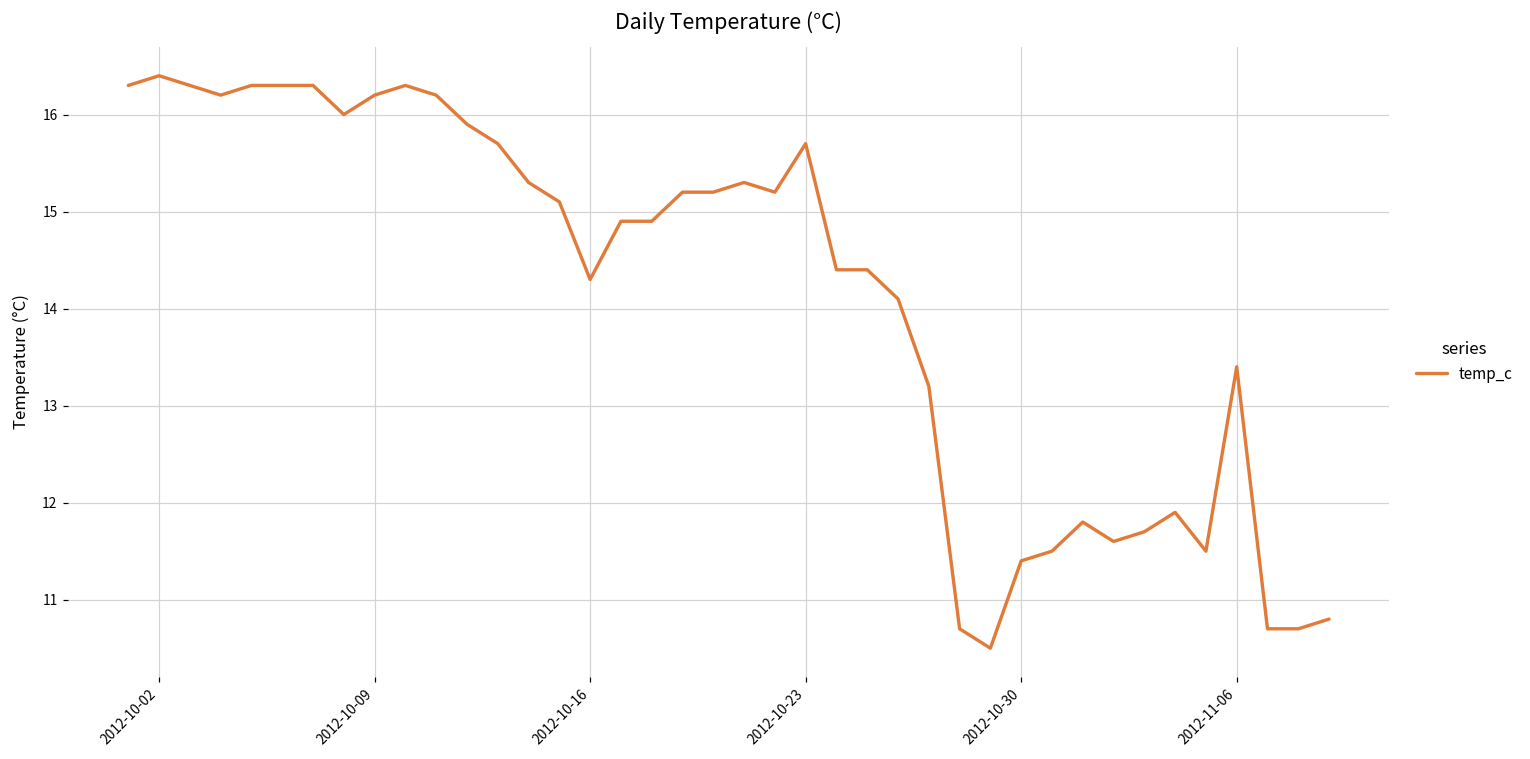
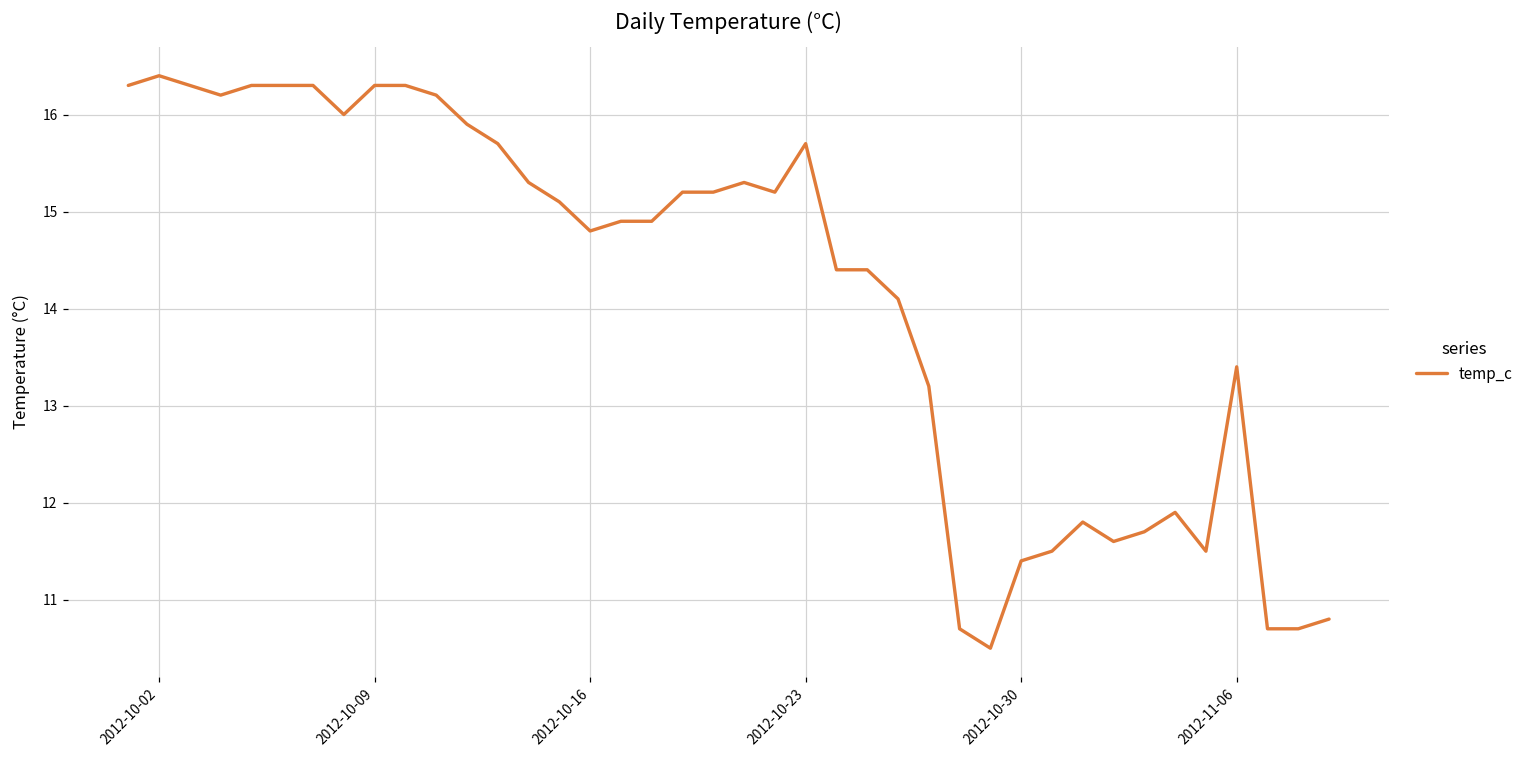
  {
    "2012-10-02": 16.4,
-   "2012-10-09": 16.2,
-   "2012-10-16": 14.3,
+   "2012-10-09": 16.3,
+   "2012-10-16": 14.8,
    "2012-10-23": 15.7,
    "2012-10-30": 11.4,
    "2012-11-06": 13.4
  }
